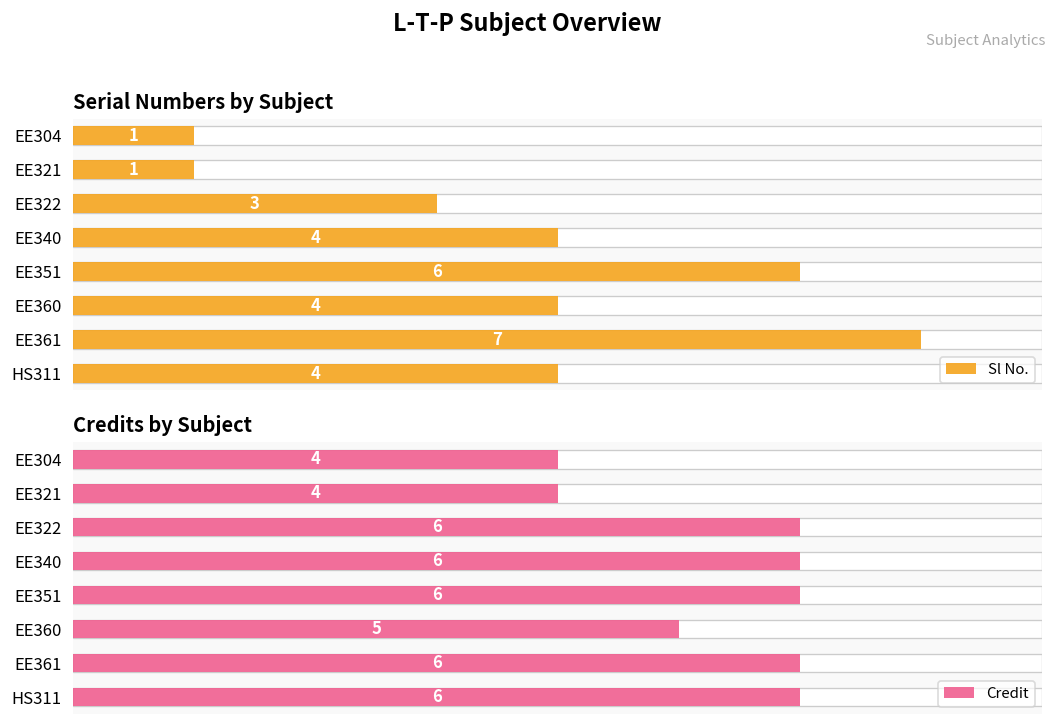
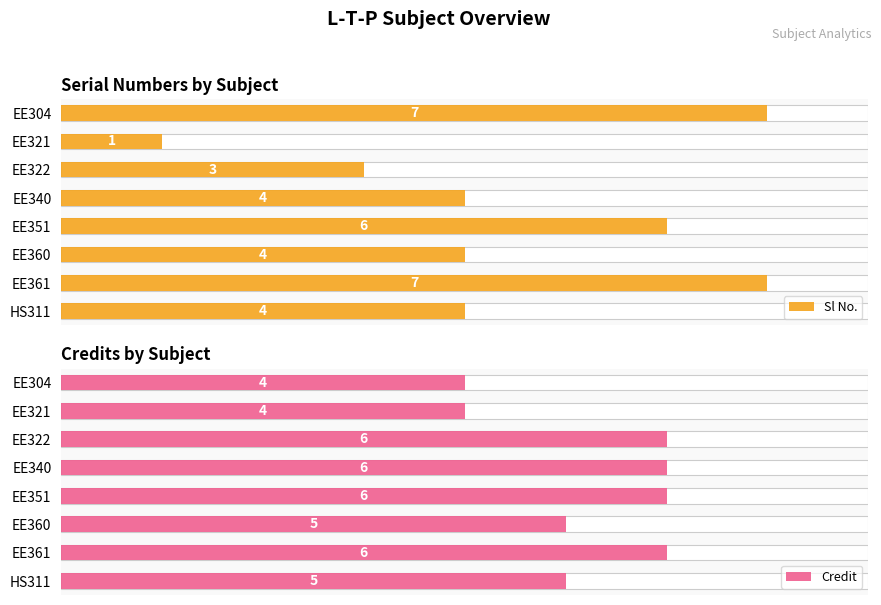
  {
    "Serial Numbers by Subject": {
      "Sl No.": {
-       "EE304": 1
+       "EE304": 7
      }
    },
    "Credits by Subject": {
      "Credit": {
-       "HS311": 6
+       "HS311": 5
      }
    }
  }
